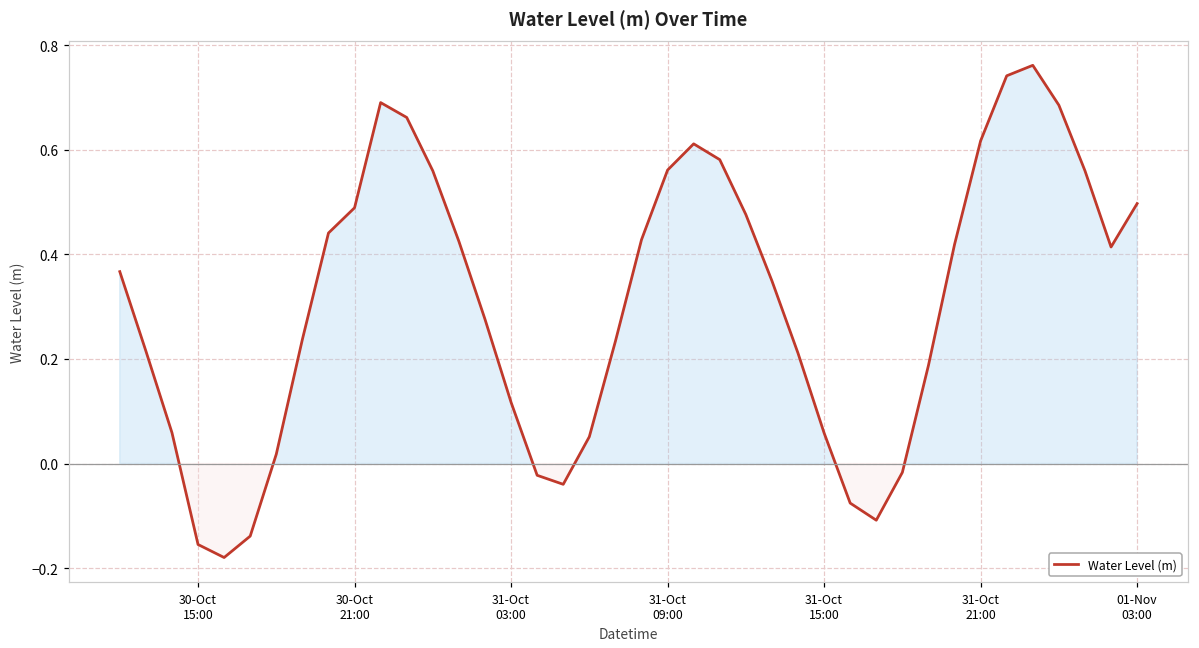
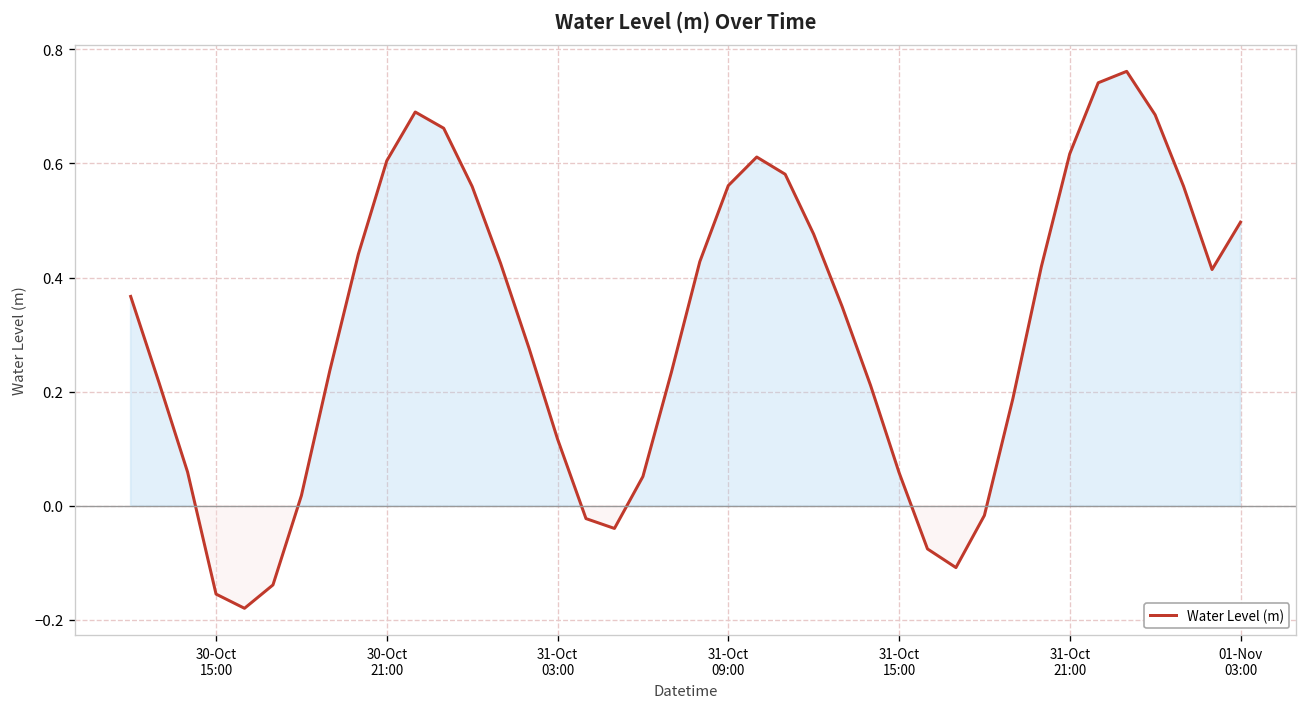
  {
    "30-Oct 15:00": -0.15,
-   "30-Oct 21:00": 0.49,
+   "30-Oct 21:00": 0.60,
    "31-Oct 03:00": 0.12,
    "31-Oct 09:00": 0.56,
    "31-Oct 15:00": 0.06,
    "31-Oct 21:00": 0.62,
    "01-Nov 03:00": 0.50
  }
